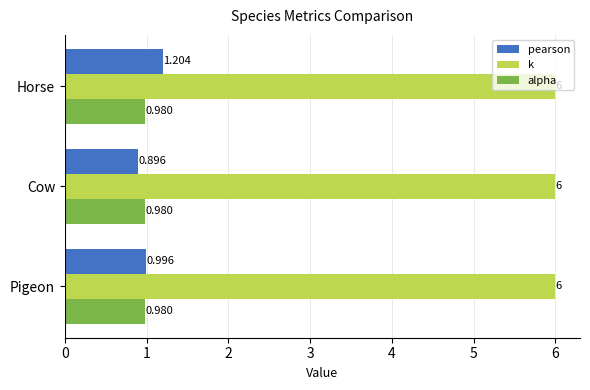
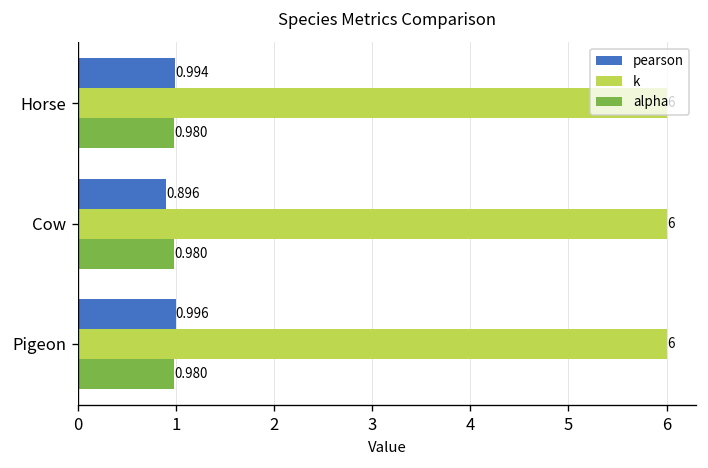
  {
    "pearson": {
-     "Horse": 1.204,
+     "Horse": 0.994,
      "Cow": 0.896,
      "Pigeon": 0.996
    },
    "k": {
      "Cow": 6,
      "Pigeon": 6
    },
    "alpha": {
      "Horse": 0.980,
      "Cow": 0.980,
      "Pigeon": 0.980
    }
  }
